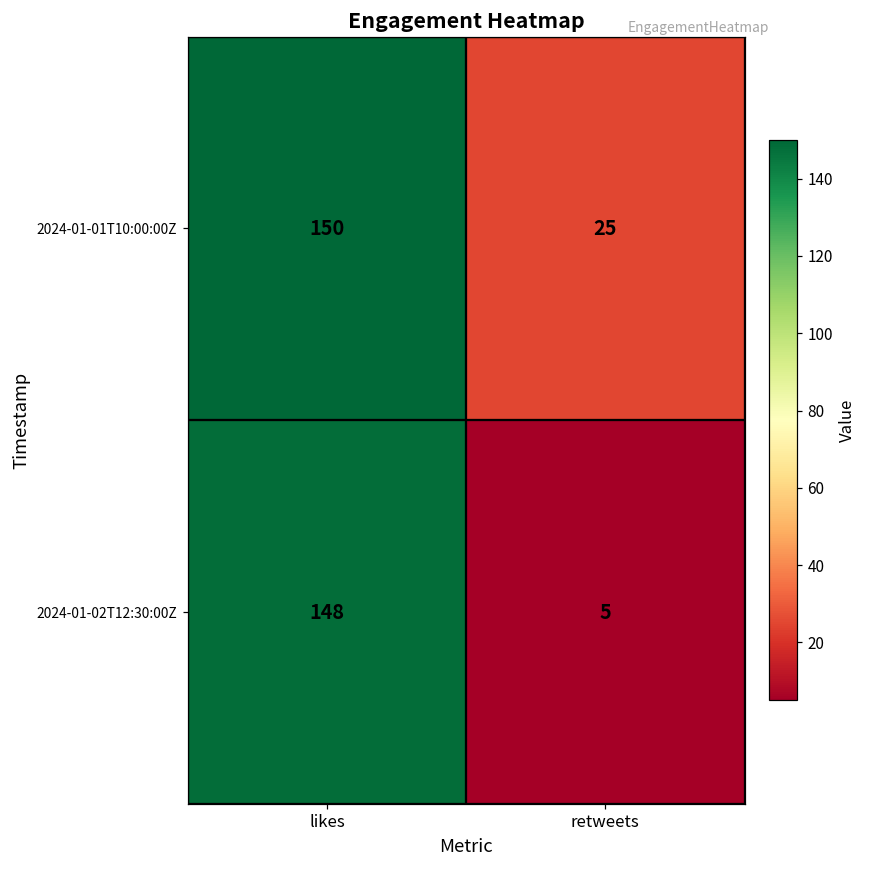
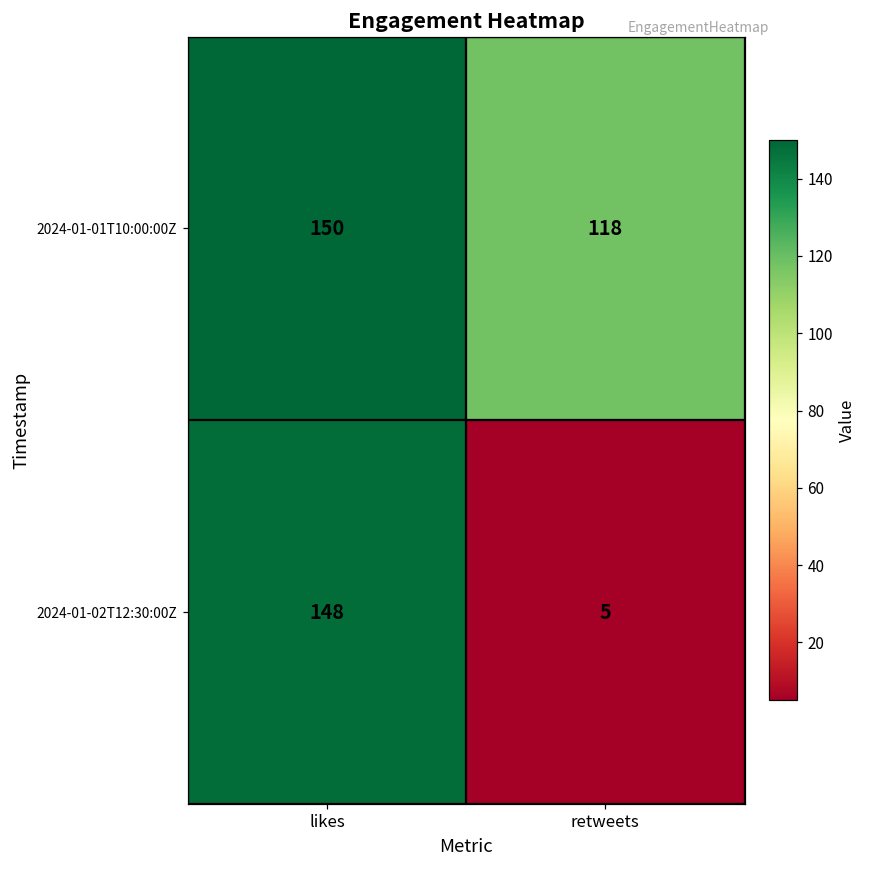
  {
    "2024-01-01T10:00:00Z": {
      "likes": 150,
-     "retweets": 25
+     "retweets": 118
    },
    "2024-01-02T12:30:00Z": {
      "likes": 148,
      "retweets": 5
    }
  }
